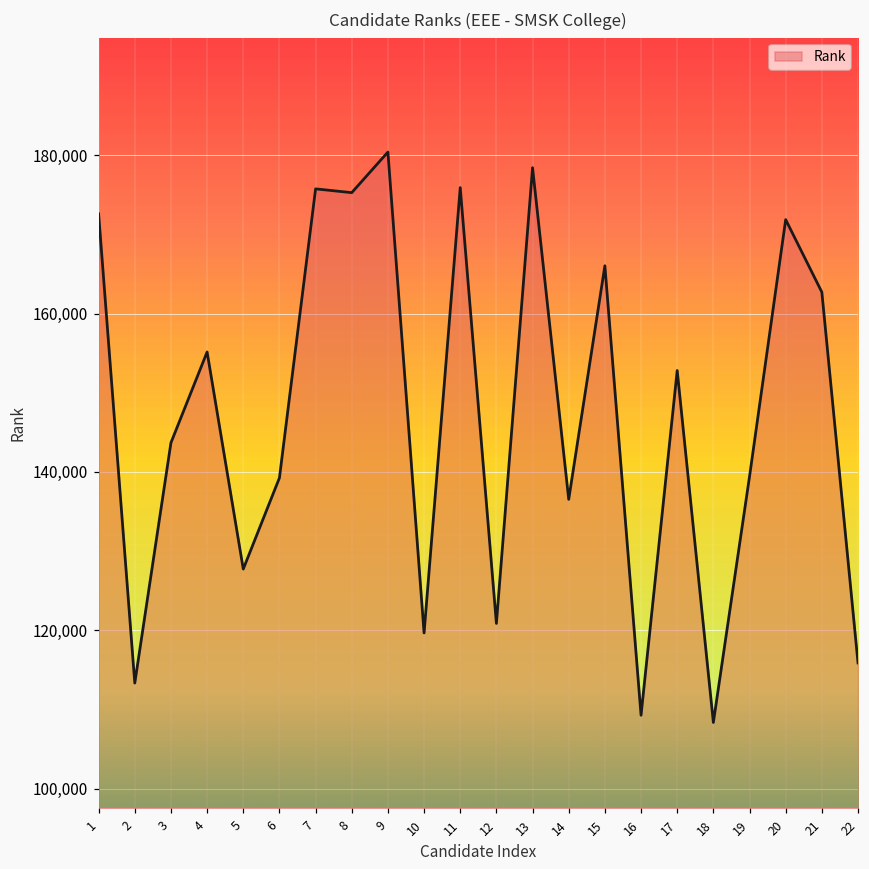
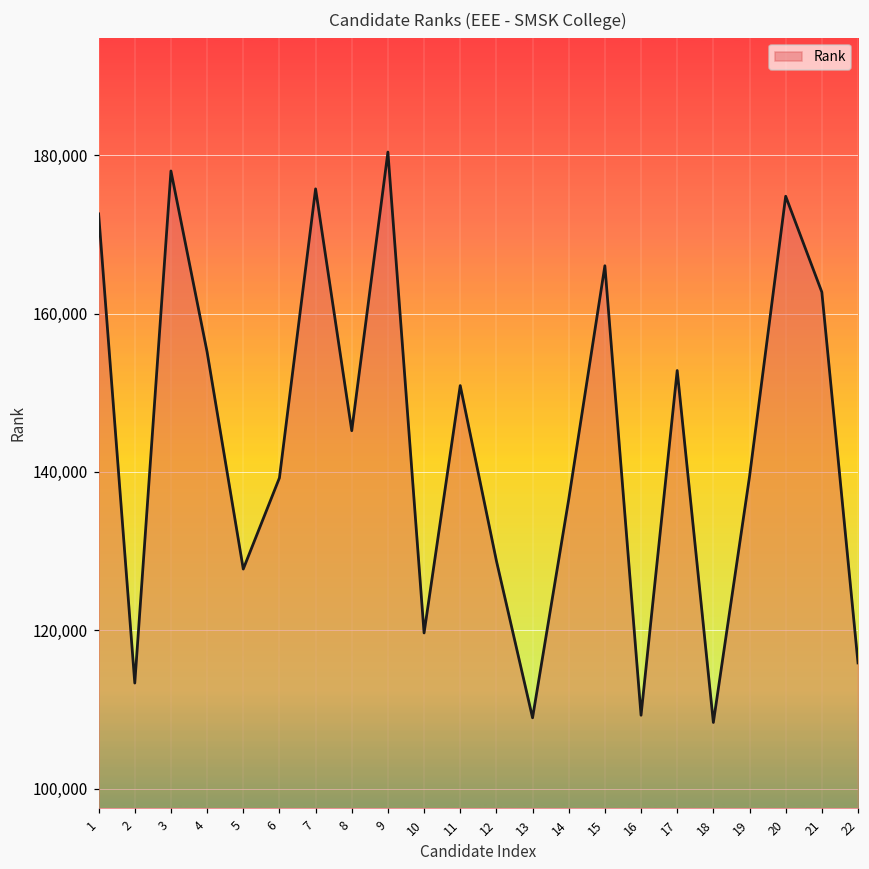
  {
    "1": "173,000",
    "2": "113,000",
-   "3": "144,000",
+   "3": "178,000",
    "4": "155,000",
    "5": "128,000",
    "6": "139,000",
    "7": "176,000",
-   "8": "175,000",
+   "8": "145,000",
    "9": "180,000",
    "10": "120,000",
-   "11": "176,000",
-   "12": "121,000",
-   "13": "178,000",
+   "11": "151,000",
+   "12": "129,000",
+   "13": "109,000",
    "14": "137,000",
    "15": "166,000",
    "16": "109,000",
    "17": "153,000",
    "18": "108,000",
    "19": "139,000",
-   "20": "172,000",
+   "20": "175,000",
    "21": "163,000",
    "22": "116,000"
  }
